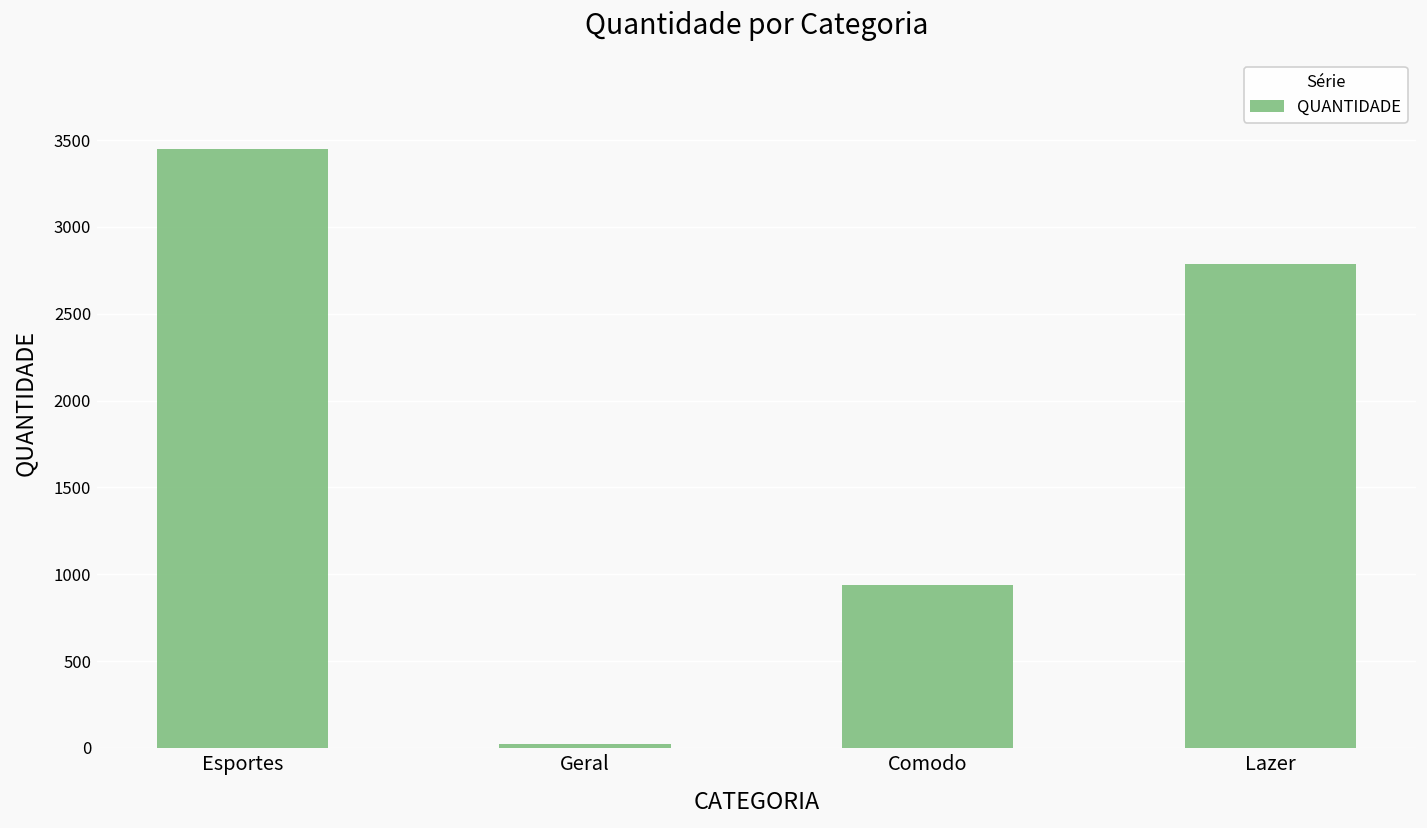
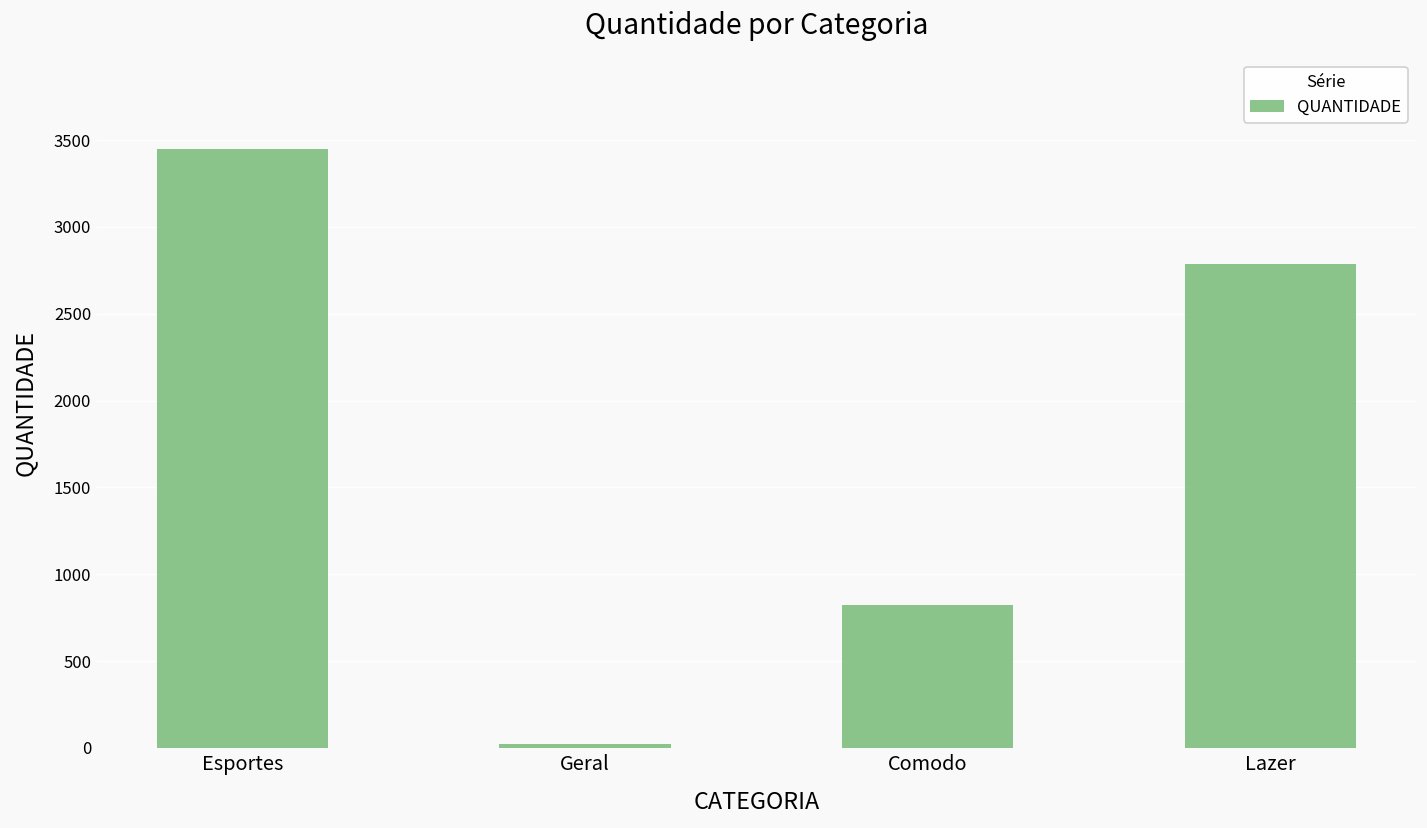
  {
    "Esportes": 3450,
    "Geral": 20,
-   "Comodo": 940,
+   "Comodo": 820,
    "Lazer": 2790
  }
